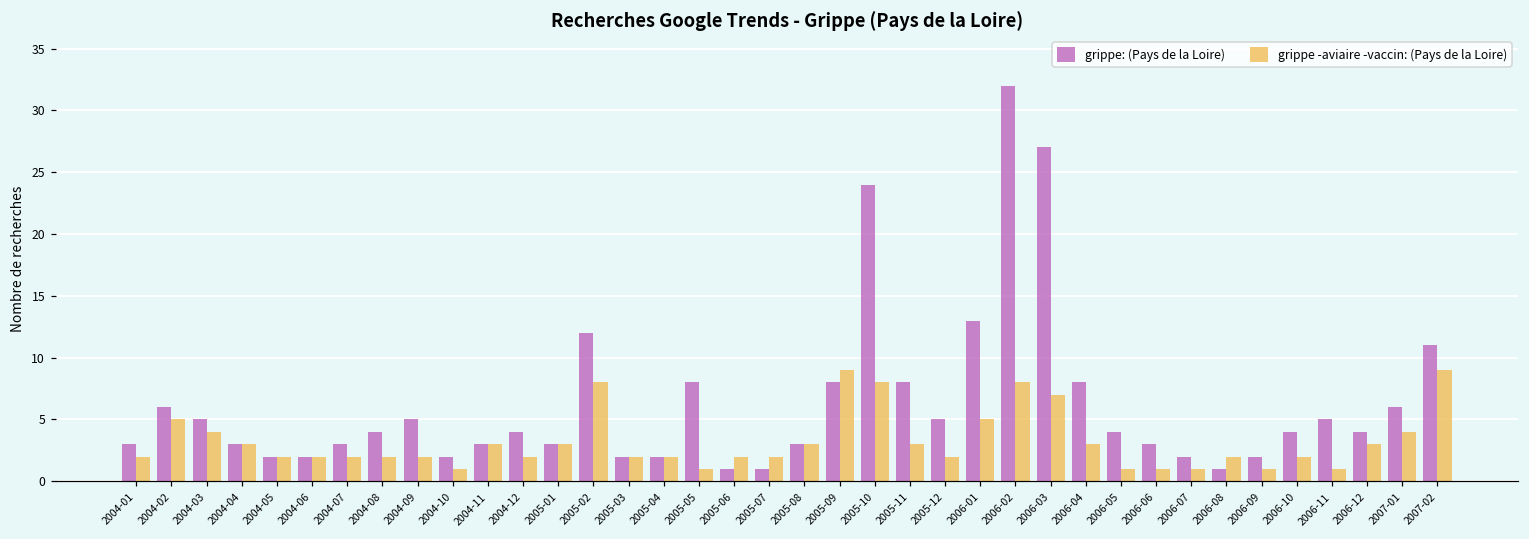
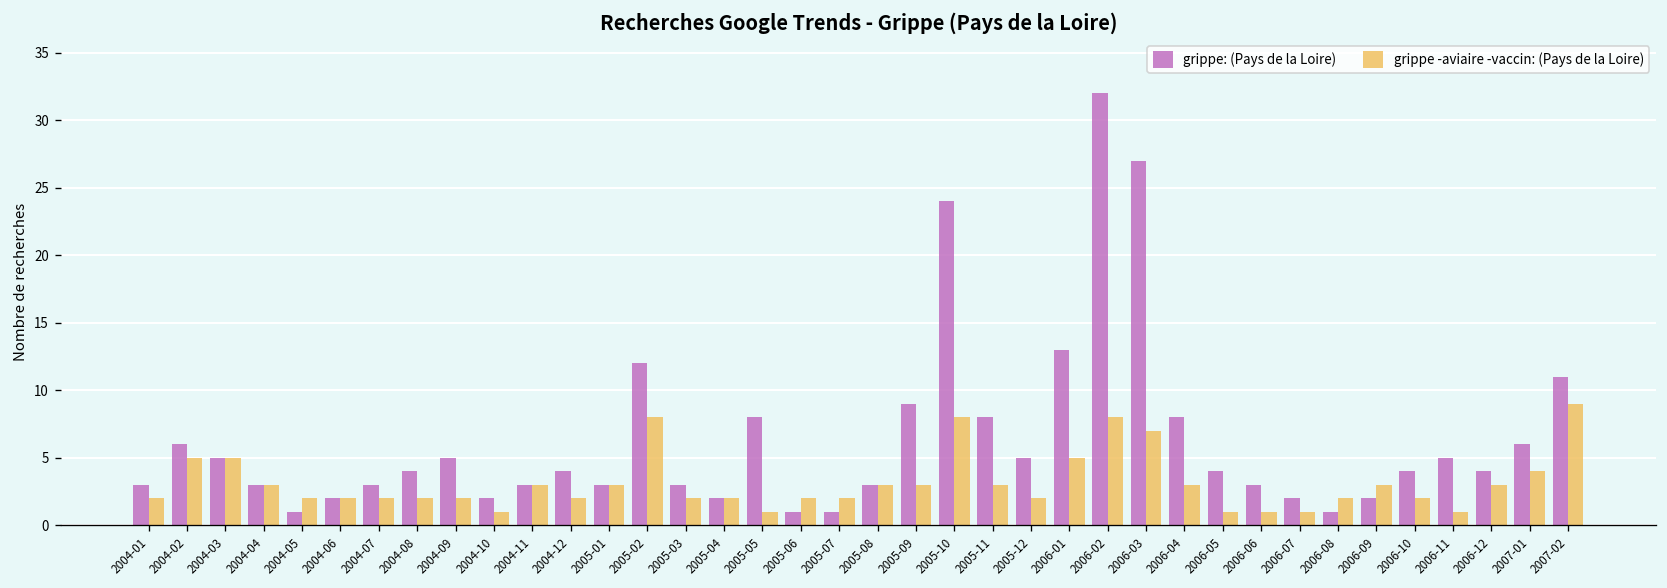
  {
    "grippe: (Pays de la Loire)": {
      "2004-01": 3,
      "2004-02": 6,
      "2004-03": 5,
      "2004-04": 3,
-     "2004-05": 2,
+     "2004-05": 1,
      "2004-06": 2,
      "2004-07": 3,
      "2004-08": 4,
      "2004-09": 5,
      "2004-10": 2,
      "2004-11": 3,
      "2004-12": 4,
      "2005-01": 3,
      "2005-02": 12,
-     "2005-03": 2,
+     "2005-03": 3,
      "2005-04": 2,
      "2005-05": 8,
      "2005-06": 1,
      "2005-07": 1,
      "2005-08": 3,
-     "2005-09": 8,
+     "2005-09": 9,
      "2005-10": 24,
      "2005-11": 8,
      "2005-12": 5,
      "2006-01": 13,
      "2006-02": 32,
      "2006-03": 27,
      "2006-04": 8,
      "2006-05": 4,
      "2006-06": 3,
      "2006-07": 2,
      "2006-08": 1,
      "2006-09": 2,
      "2006-10": 4,
      "2006-11": 5,
      "2006-12": 4,
      "2007-01": 6,
      "2007-02": 11
    },
    "grippe -aviaire -vaccin: (Pays de la Loire)": {
      "2004-01": 2,
      "2004-02": 5,
-     "2004-03": 4,
+     "2004-03": 5,
      "2004-04": 3,
      "2004-05": 2,
      "2004-06": 2,
      "2004-07": 2,
      "2004-08": 2,
      "2004-09": 2,
      "2004-10": 1,
      "2004-11": 3,
      "2004-12": 2,
      "2005-01": 3,
      "2005-02": 8,
      "2005-03": 2,
      "2005-04": 2,
      "2005-05": 1,
      "2005-06": 2,
      "2005-07": 2,
      "2005-08": 3,
-     "2005-09": 9,
+     "2005-09": 3,
      "2005-10": 8,
      "2005-11": 3,
      "2005-12": 2,
      "2006-01": 5,
      "2006-02": 8,
      "2006-03": 7,
      "2006-04": 3,
      "2006-05": 1,
      "2006-06": 1,
      "2006-07": 1,
      "2006-08": 2,
-     "2006-09": 1,
+     "2006-09": 3,
      "2006-10": 2,
      "2006-11": 1,
      "2006-12": 3,
      "2007-01": 4,
      "2007-02": 9
    }
  }
